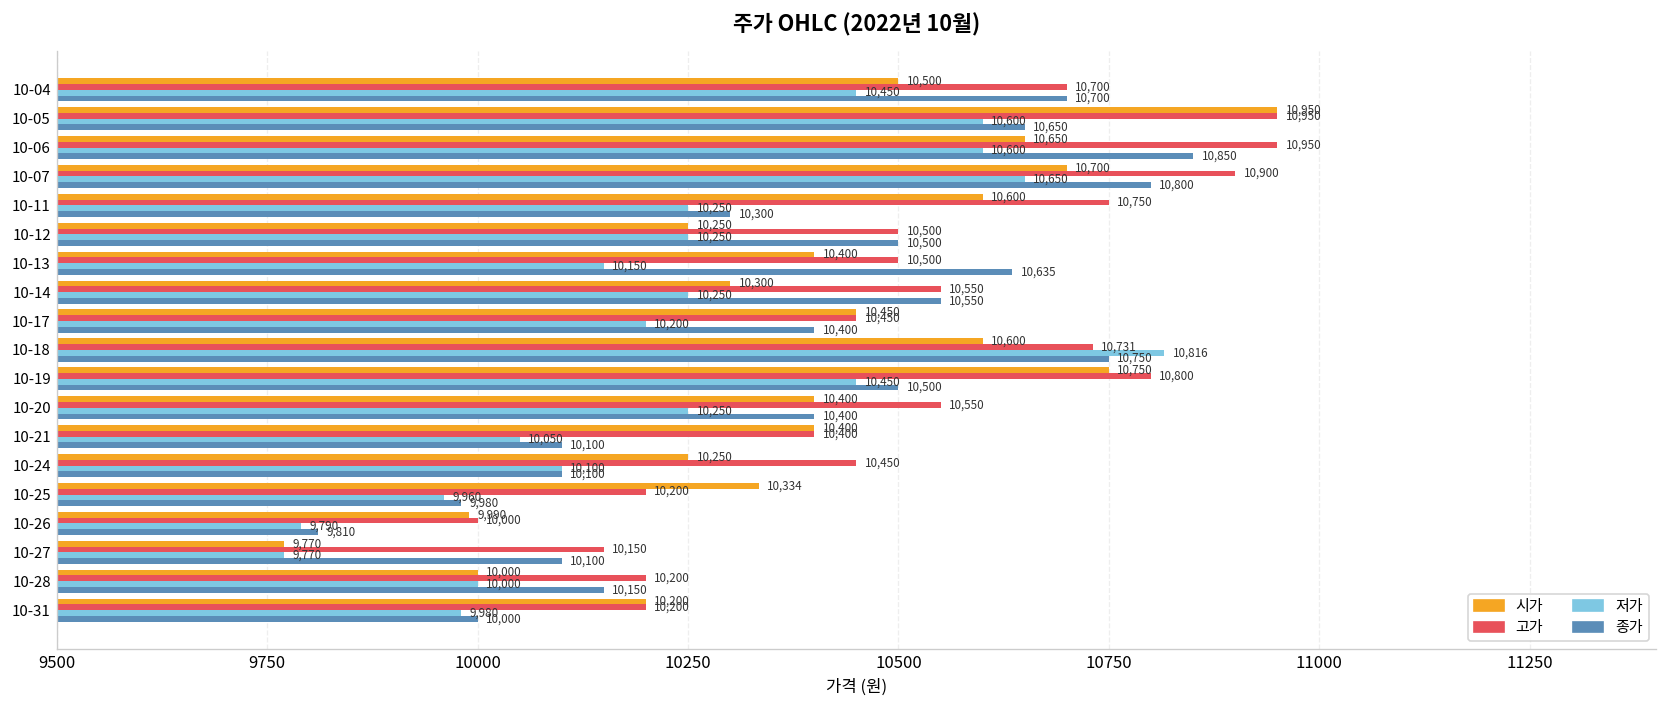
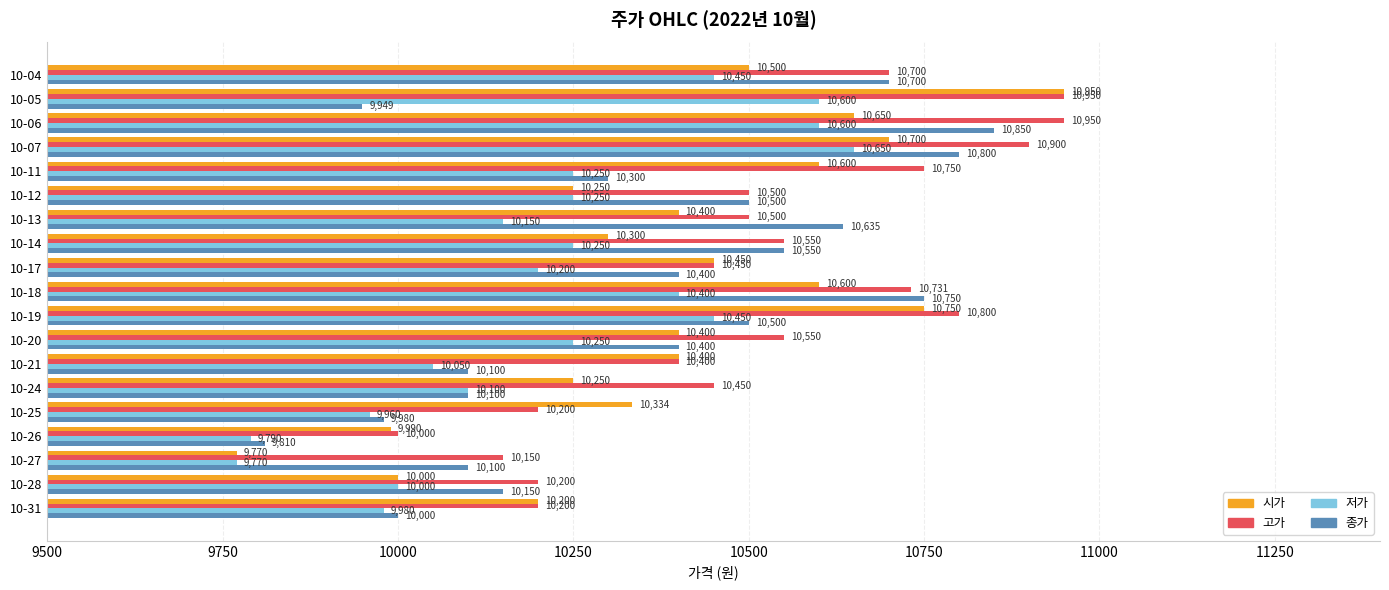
  {
    "시가": {
      "10-04": "10,500",
      "10-06": "10,650",
      "10-07": "10,700",
      "10-11": "10,600",
      "10-12": "10,250",
      "10-13": "10,400",
      "10-14": "10,300",
      "10-18": "10,600",
      "10-19": "10,750",
      "10-20": "10,400",
      "10-24": "10,250",
      "10-25": "10,334",
      "10-27": "9,770",
      "10-28": "10,000"
    },
    "고가": {
      "10-04": "10,700",
      "10-06": "10,950",
      "10-07": "10,900",
      "10-11": "10,750",
      "10-12": "10,500",
      "10-13": "10,500",
      "10-14": "10,550",
      "10-18": "10,731",
      "10-19": "10,800",
      "10-20": "10,550",
      "10-24": "10,450",
      "10-25": "10,200",
      "10-27": "10,150",
      "10-28": "10,200"
    },
    "저가": {
      "10-04": "10,450",
      "10-05": "10,600",
      "10-06": "10,600",
      "10-07": "10,650",
      "10-11": "10,250",
      "10-12": "10,250",
      "10-13": "10,150",
      "10-14": "10,250",
      "10-17": "10,200",
-     "10-18": "10,816",
+     "10-18": "10,400",
      "10-19": "10,450",
      "10-20": "10,250",
      "10-21": "10,050",
      "10-27": "9,770",
      "10-28": "10,000"
    },
    "종가": {
      "10-04": "10,700",
-     "10-05": "10,650",
+     "10-05": "9,949",
      "10-06": "10,850",
      "10-07": "10,800",
      "10-11": "10,300",
      "10-12": "10,500",
      "10-13": "10,635",
      "10-14": "10,550",
      "10-17": "10,400",
      "10-18": "10,750",
      "10-19": "10,500",
      "10-20": "10,400",
      "10-21": "10,100",
      "10-27": "10,100",
      "10-28": "10,150"
    }
  }
